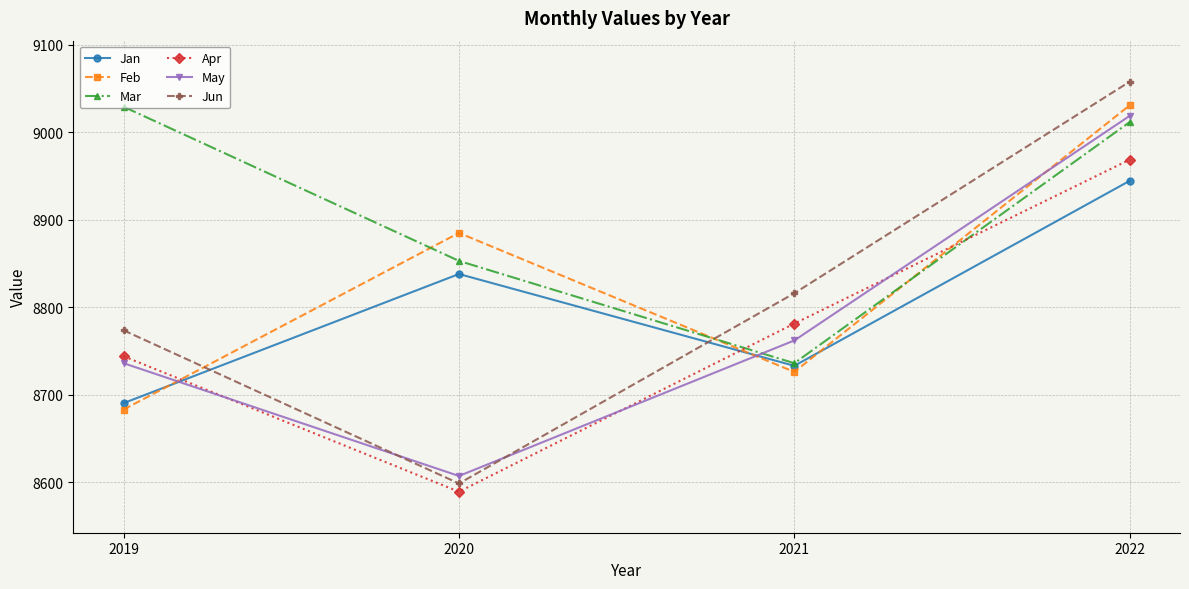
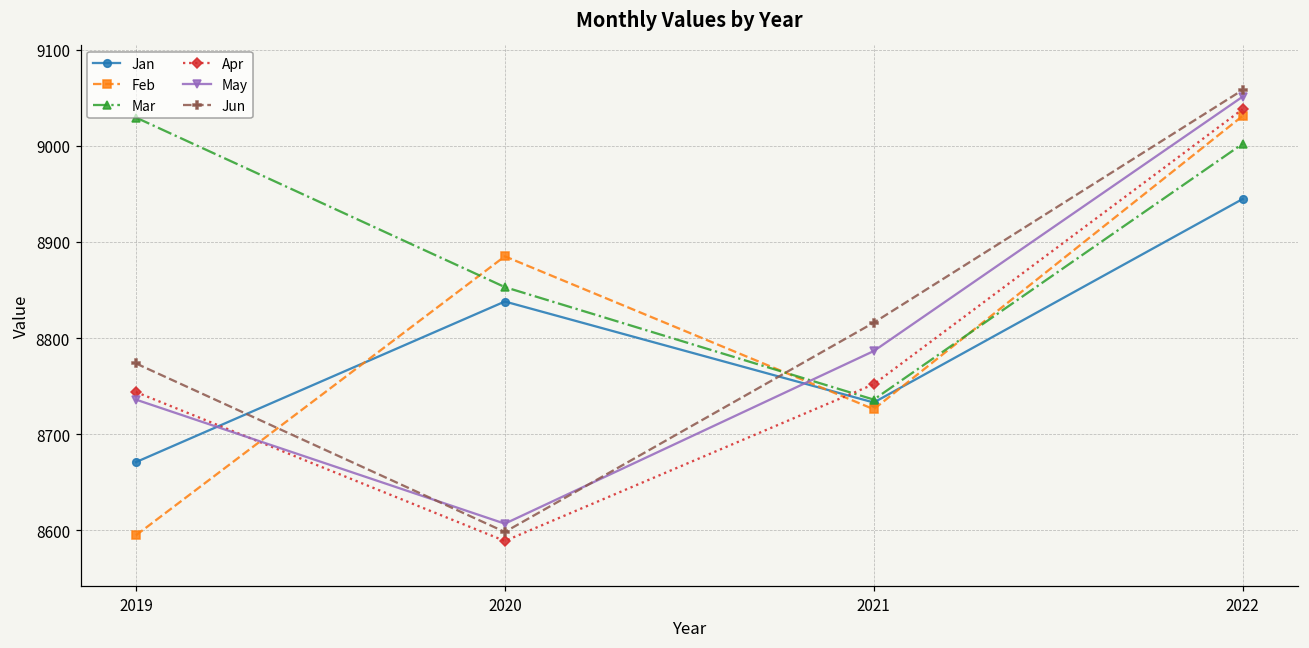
  {
    "Jan": {
-     "2019": 8690,
+     "2019": 8670,
      "2020": 8840,
      "2021": 8730,
      "2022": 8940
    },
    "Feb": {
-     "2019": 8680,
+     "2019": 8590,
      "2020": 8890,
      "2021": 8730,
      "2022": 9030
    },
    "Mar": {
      "2020": 8850,
      "2021": 8740,
-     "2022": 9010
+     "2022": 9000
    },
    "Apr": {
      "2019": 8740,
      "2020": 8590,
-     "2021": 8780,
-     "2022": 8970
+     "2021": 8750,
+     "2022": 9040
    },
    "May": {
      "2019": 8740,
      "2020": 8610,
-     "2021": 8760,
-     "2022": 9020
+     "2021": 8790,
+     "2022": 9050
    },
    "Jun": {
      "2019": 8770,
      "2020": 8600,
      "2021": 8820,
      "2022": 9060
    }
  }
